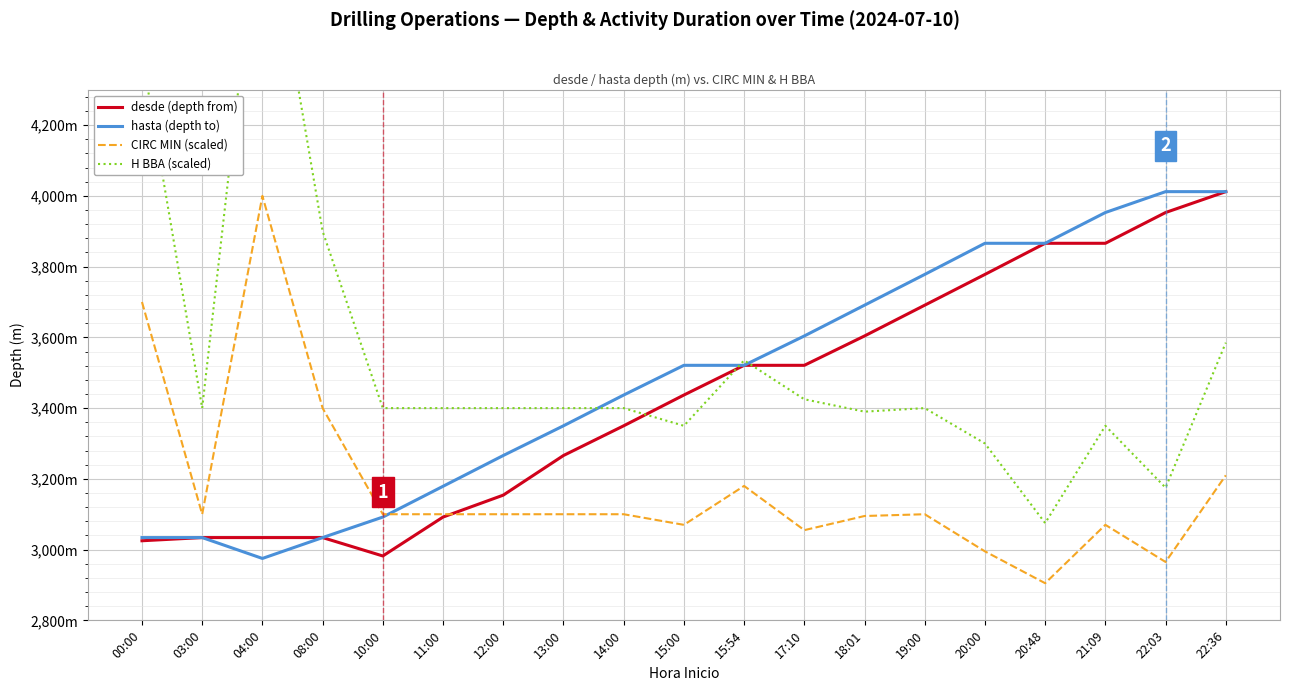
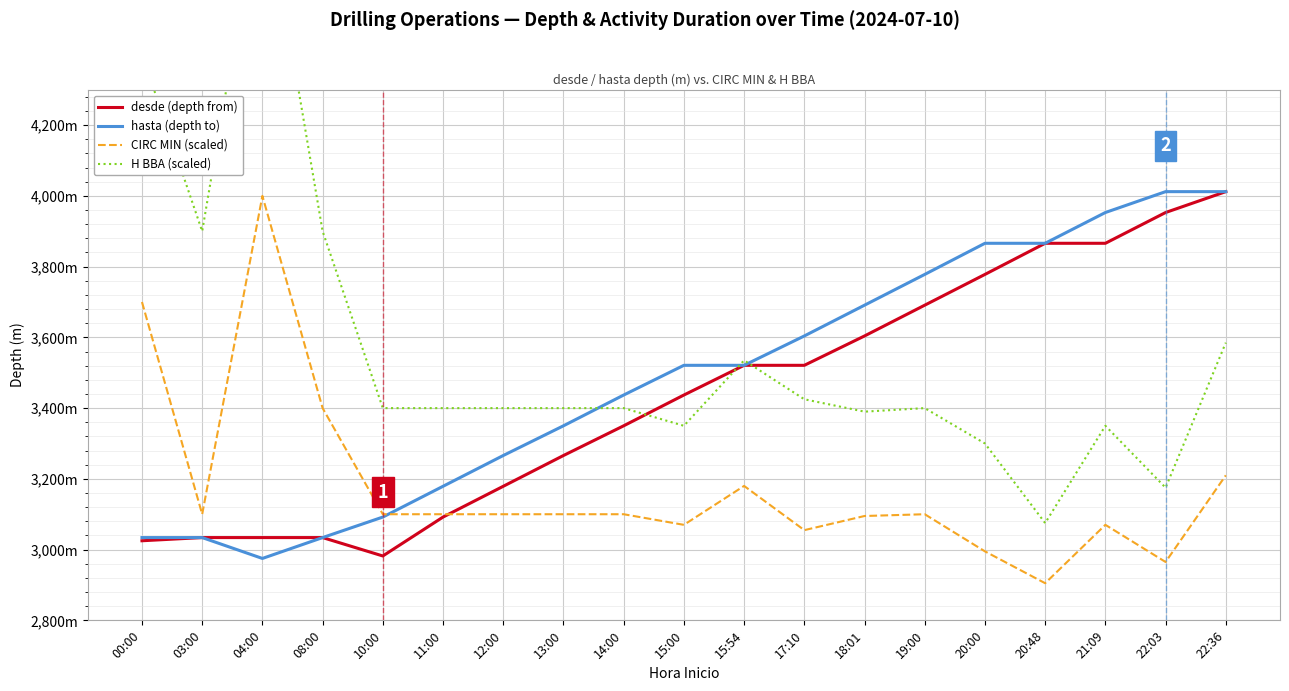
  {
    "desde (depth from)": {
      "00:00": "3,030m",
      "04:00": "3,030m",
      "10:00": "2,980m",
      "11:00": "3,090m",
-     "12:00": "3,150m",
+     "12:00": "3,180m",
      "13:00": "3,270m",
      "14:00": "3,350m",
      "15:00": "3,440m",
      "17:10": "3,520m",
      "18:01": "3,600m",
      "19:00": "3,690m",
      "20:00": "3,780m",
      "21:09": "3,870m",
      "22:03": "3,950m"
    },
    "hasta (depth to)": {
      "00:00": "3,030m",
      "04:00": "2,980m",
      "10:00": "3,090m",
      "11:00": "3,180m",
      "12:00": "3,270m",
      "13:00": "3,350m",
      "14:00": "3,440m",
      "15:00": "3,520m",
      "17:10": "3,600m",
      "18:01": "3,690m",
      "19:00": "3,780m",
      "20:00": "3,870m",
      "21:09": "3,950m",
      "22:03": "4,010m"
    },
    "CIRC MIN (scaled)": {
      "00:00": "3,700m",
      "03:00": "3,100m",
      "04:00": "4,000m",
      "08:00": "3,400m",
      "11:00": "3,100m",
      "12:00": "3,100m",
      "13:00": "3,100m",
      "14:00": "3,100m",
      "15:00": "3,070m",
      "15:54": "3,180m",
      "17:10": "3,060m",
      "18:01": "3,100m",
      "19:00": "3,100m",
      "20:00": "3,000m",
      "20:48": "2,910m",
      "21:09": "3,070m",
      "22:03": "2,970m",
      "22:36": "3,210m"
    },
    "H BBA (scaled)": {
-     "03:00": "3,400m",
+     "03:00": "3,900m",
      "08:00": "3,900m",
      "10:00": "3,400m",
      "11:00": "3,400m",
      "12:00": "3,400m",
      "13:00": "3,400m",
      "14:00": "3,400m",
      "15:00": "3,350m",
      "15:54": "3,540m",
      "17:10": "3,430m",
      "18:01": "3,390m",
      "19:00": "3,400m",
      "20:00": "3,300m",
      "20:48": "3,080m",
      "21:09": "3,350m",
      "22:03": "3,180m",
      "22:36": "3,590m"
    }
  }
